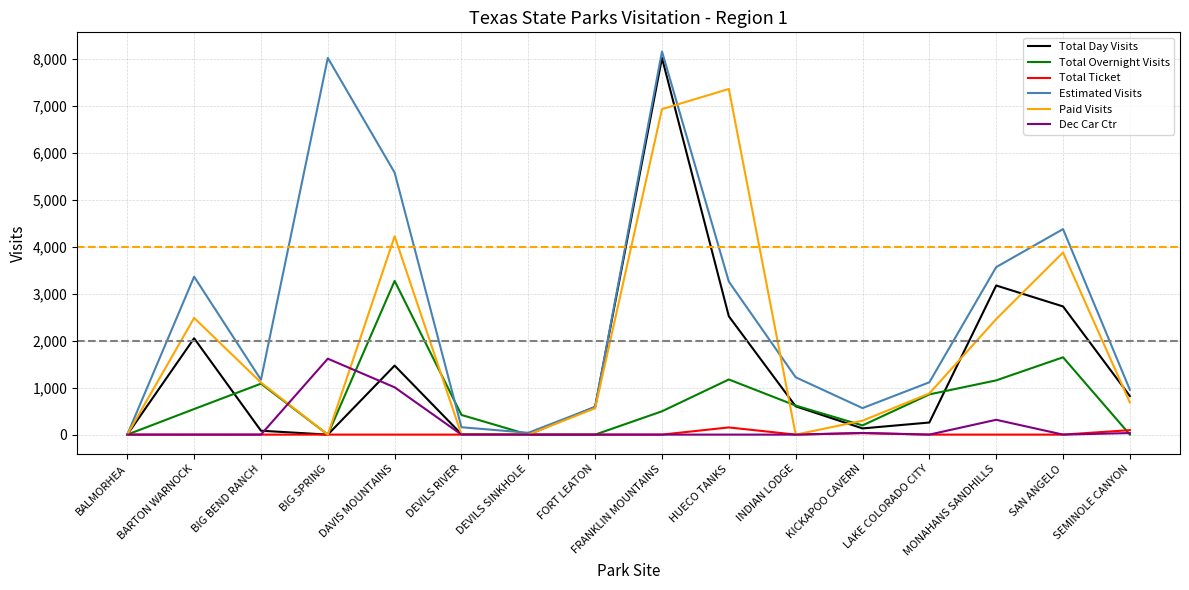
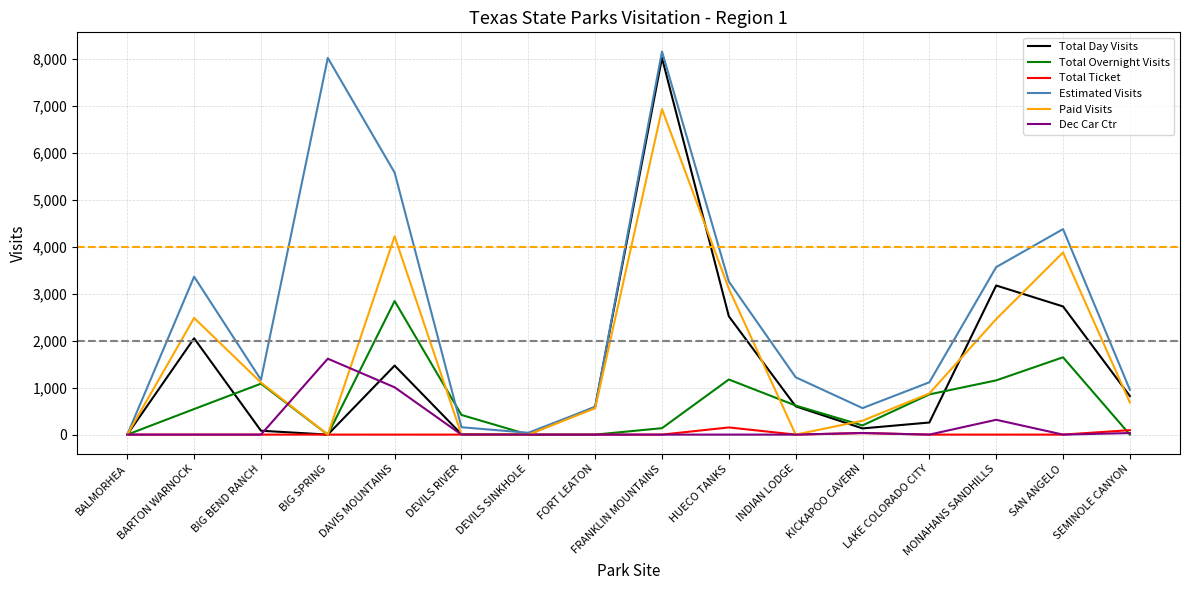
  {
    "Total Day Visits": {
      "BARTON WARNOCK": "2,100",
      "BIG BEND RANCH": "100",
      "DAVIS MOUNTAINS": "1,500",
      "FRANKLIN MOUNTAINS": "8,000",
      "HUECO TANKS": "2,500",
      "KICKAPOO CAVERN": "100",
      "LAKE COLORADO CITY": "300",
      "MONAHANS SANDHILLS": "3,200",
      "SAN ANGELO": "2,700",
      "SEMINOLE CANYON": "800"
    },
    "Total Overnight Visits": {
      "BARTON WARNOCK": "500",
-     "DAVIS MOUNTAINS": "3,300",
+     "DAVIS MOUNTAINS": "2,800",
      "DEVILS RIVER": "400",
-     "FRANKLIN MOUNTAINS": "500",
+     "FRANKLIN MOUNTAINS": "100",
      "HUECO TANKS": "1,200",
      "KICKAPOO CAVERN": "200",
      "MONAHANS SANDHILLS": "1,200",
      "SAN ANGELO": "1,600"
    },
    "Total Ticket": {
      "DAVIS MOUNTAINS": "0",
      "HUECO TANKS": "200",
      "MONAHANS SANDHILLS": "0",
      "SEMINOLE CANYON": "100"
    },
    "Estimated Visits": {
      "BARTON WARNOCK": "3,400",
      "BIG BEND RANCH": "1,200",
      "BIG SPRING": "8,000",
      "DAVIS MOUNTAINS": "5,600",
      "DEVILS RIVER": "200",
      "FRANKLIN MOUNTAINS": "8,200",
      "HUECO TANKS": "3,300",
      "INDIAN LODGE": "1,200",
      "KICKAPOO CAVERN": "600",
      "LAKE COLORADO CITY": "1,100",
      "MONAHANS SANDHILLS": "3,600",
      "SAN ANGELO": "4,400",
      "SEMINOLE CANYON": "1,000"
    },
    "Paid Visits": {
      "BARTON WARNOCK": "2,500",
      "DAVIS MOUNTAINS": "4,200",
      "FRANKLIN MOUNTAINS": "6,900",
-     "HUECO TANKS": "7,400",
+     "HUECO TANKS": "3,100",
      "KICKAPOO CAVERN": "300",
      "MONAHANS SANDHILLS": "2,500",
      "SAN ANGELO": "3,900",
      "SEMINOLE CANYON": "700"
    },
    "Dec Car Ctr": {
      "BIG SPRING": "1,600",
      "DAVIS MOUNTAINS": "1,000",
      "HUECO TANKS": "0",
      "MONAHANS SANDHILLS": "300"
    }
  }
